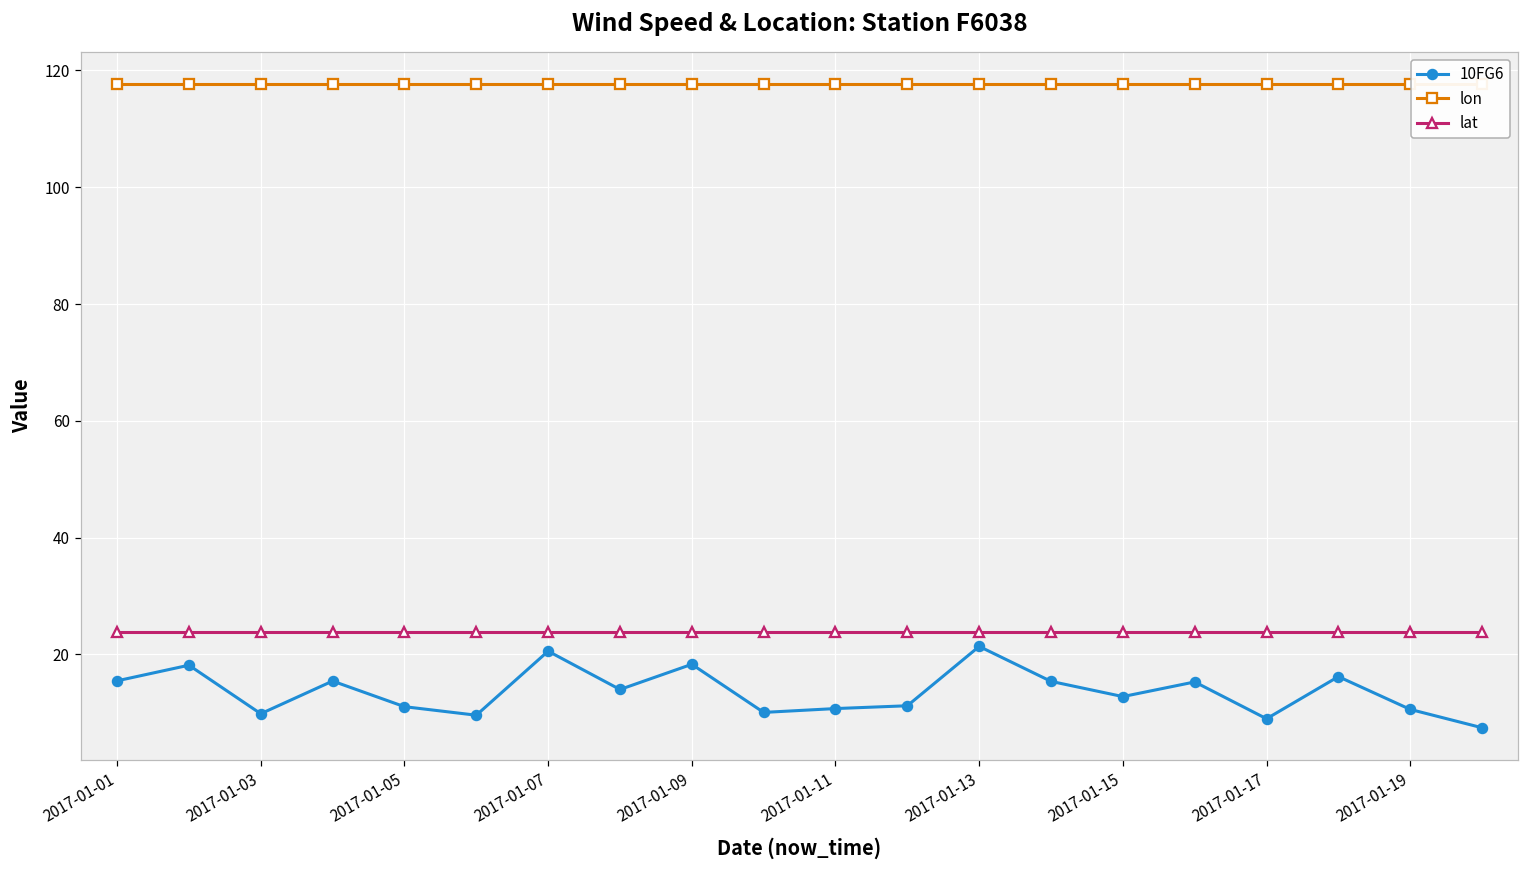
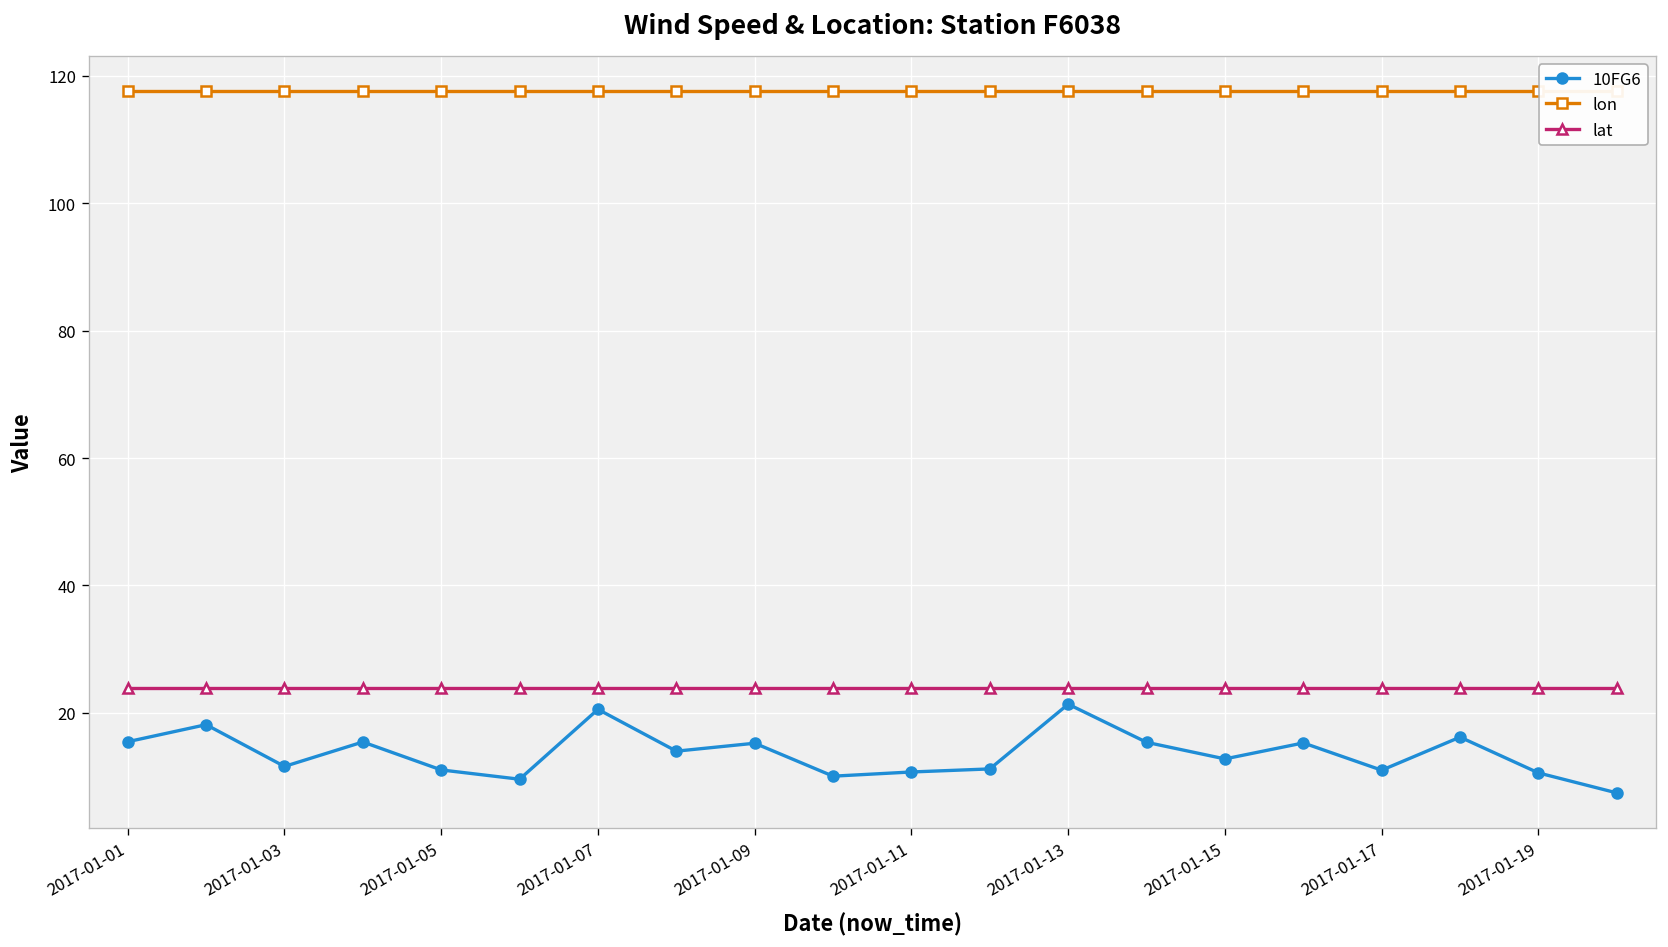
  {
    "10FG6": {
      "2017-01-01": 15,
-     "2017-01-03": 10,
+     "2017-01-03": 12,
      "2017-01-05": 11,
      "2017-01-07": 21,
-     "2017-01-09": 18,
+     "2017-01-09": 15,
      "2017-01-11": 11,
      "2017-01-13": 21,
      "2017-01-15": 13,
-     "2017-01-17": 9,
+     "2017-01-17": 11,
      "2017-01-19": 11
    },
    "lon": {
      "2017-01-01": 118,
      "2017-01-03": 118,
      "2017-01-05": 118,
      "2017-01-07": 118,
      "2017-01-09": 118,
      "2017-01-11": 118,
      "2017-01-13": 118,
      "2017-01-15": 118,
      "2017-01-17": 118,
      "2017-01-19": 118
    },
    "lat": {
      "2017-01-01": 24,
      "2017-01-03": 24,
      "2017-01-05": 24,
      "2017-01-07": 24,
      "2017-01-09": 24,
      "2017-01-11": 24,
      "2017-01-13": 24,
      "2017-01-15": 24,
      "2017-01-17": 24,
      "2017-01-19": 24
    }
  }
